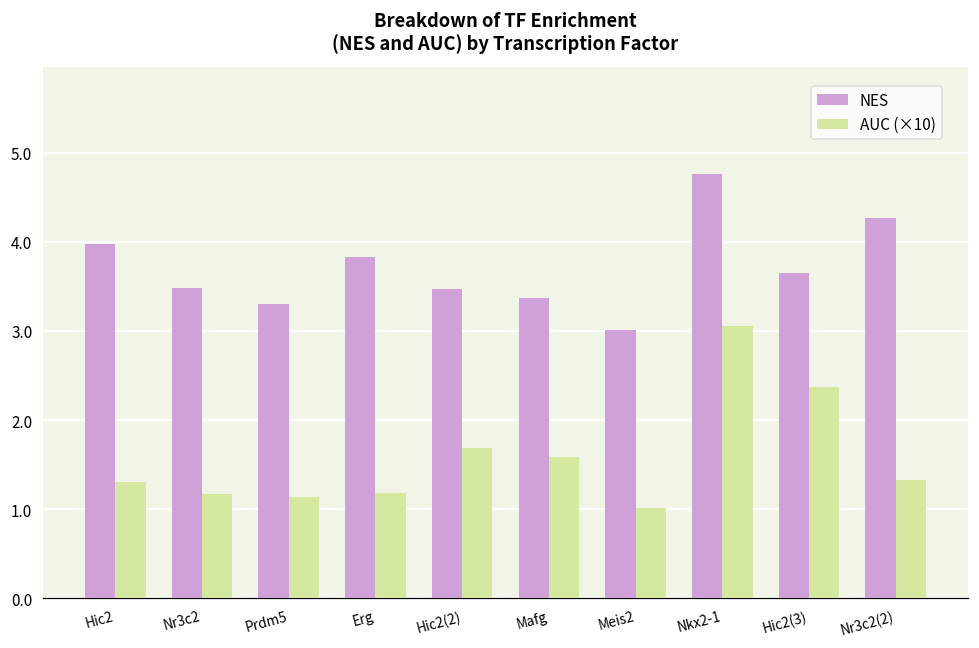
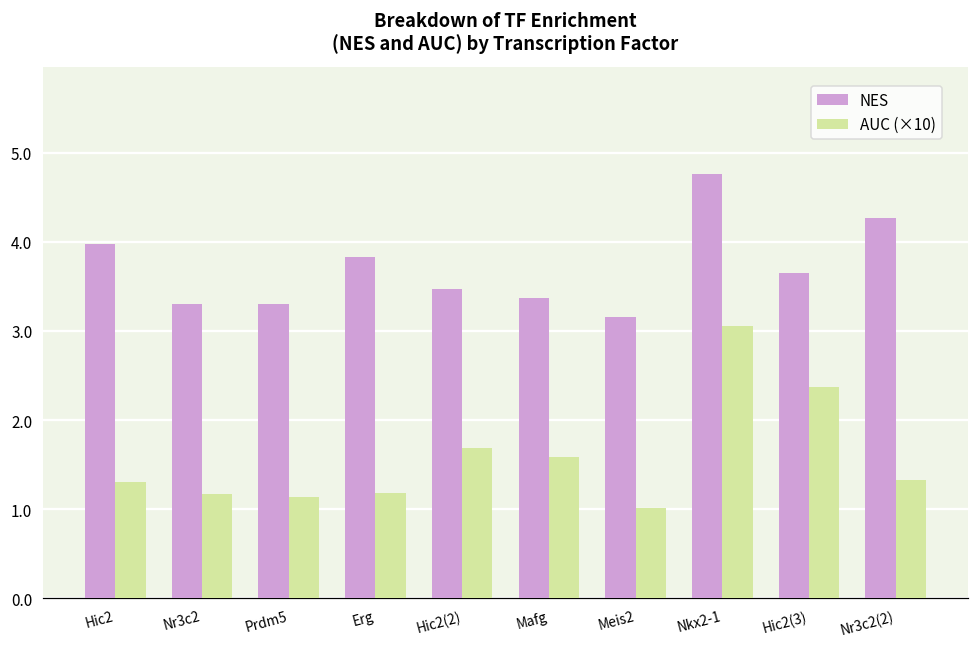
  {
    "NES": {
      "Hic2": 4.0,
-     "Nr3c2": 3.5,
+     "Nr3c2": 3.3,
      "Prdm5": 3.3,
      "Erg": 3.8,
      "Hic2(2)": 3.5,
      "Mafg": 3.4,
-     "Meis2": 3.0,
+     "Meis2": 3.2,
      "Nkx2-1": 4.8,
      "Hic2(3)": 3.6,
      "Nr3c2(2)": 4.3
    },
    "AUC (×10)": {
      "Hic2": 1.3,
      "Nr3c2": 1.2,
      "Prdm5": 1.1,
      "Erg": 1.2,
      "Hic2(2)": 1.7,
      "Mafg": 1.6,
      "Meis2": 1.0,
      "Nkx2-1": 3.1,
      "Hic2(3)": 2.4,
      "Nr3c2(2)": 1.3
    }
  }
